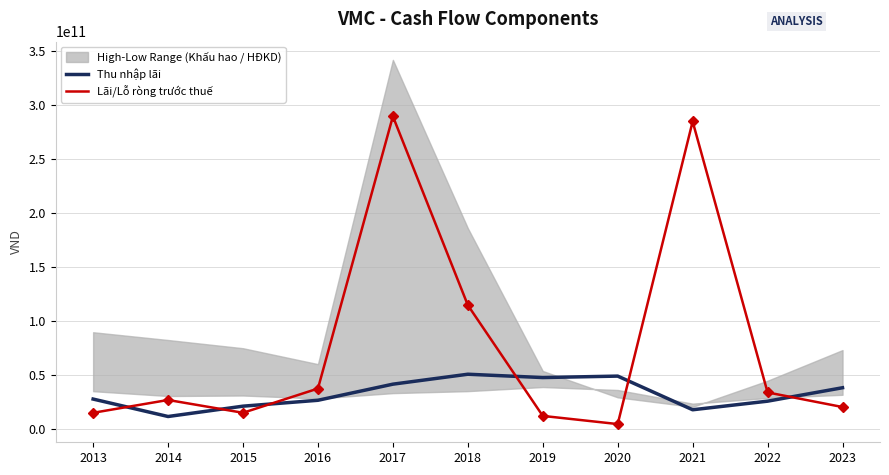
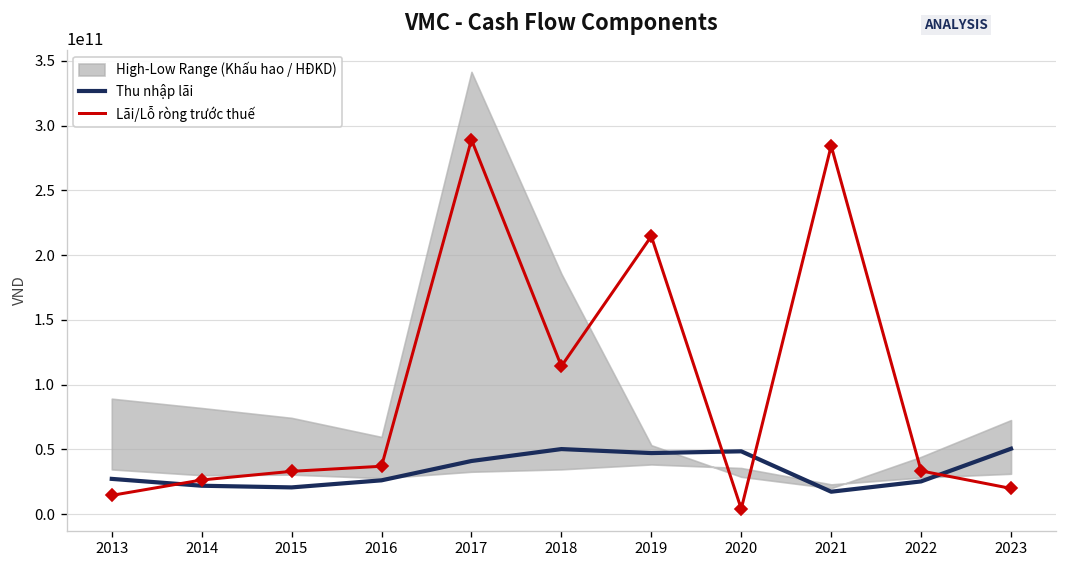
  {
    "Thu nhập lãi": {
      "2013": 27000000000,
-     "2014": 11000000000,
+     "2014": 22000000000,
      "2015": 21000000000,
      "2016": 26000000000,
      "2017": 41000000000,
      "2018": 50000000000,
      "2019": 47000000000,
      "2020": 49000000000,
      "2021": 17000000000,
      "2022": 25000000000,
-     "2023": 38000000000
+     "2023": 51000000000
    },
    "Lãi/Lỗ ròng trước thuế": {
      "2013": 15000000000,
      "2014": 26000000000,
-     "2015": 15000000000,
+     "2015": 33000000000,
      "2016": 37000000000,
      "2017": 289000000000,
      "2018": 114000000000,
-     "2019": 12000000000,
+     "2019": 215000000000,
      "2020": 4000000000,
      "2021": 284000000000,
      "2022": 33000000000,
      "2023": 20000000000
    }
  }
